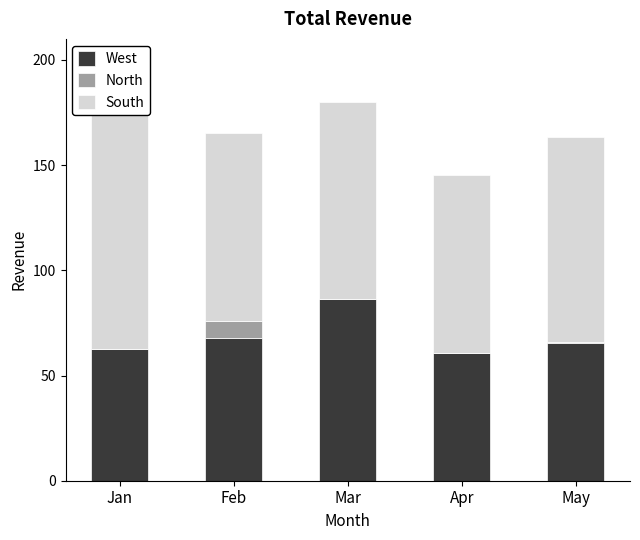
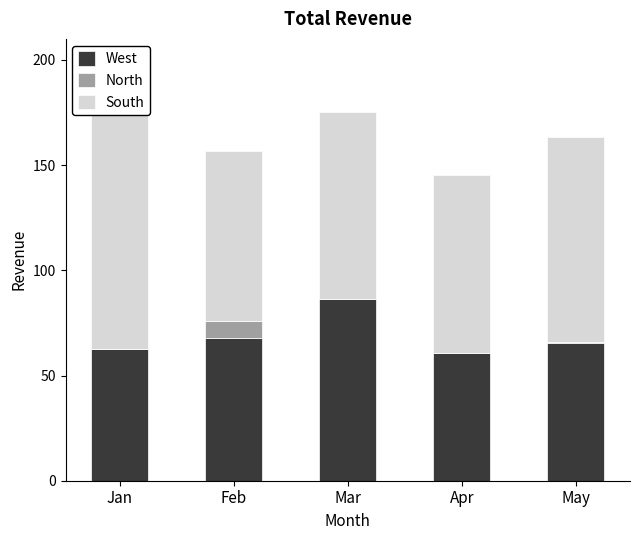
  {
    "West": {
      "Jan": 63,
      "Feb": 68,
      "Mar": 86,
      "Apr": 61,
      "May": 66
    },
    "North": {
      "Feb": 8
    },
    "South": {
-     "Feb": 89,
-     "Mar": 94,
+     "Feb": 81,
+     "Mar": 89,
      "Apr": 84,
      "May": 98
    }
  }
